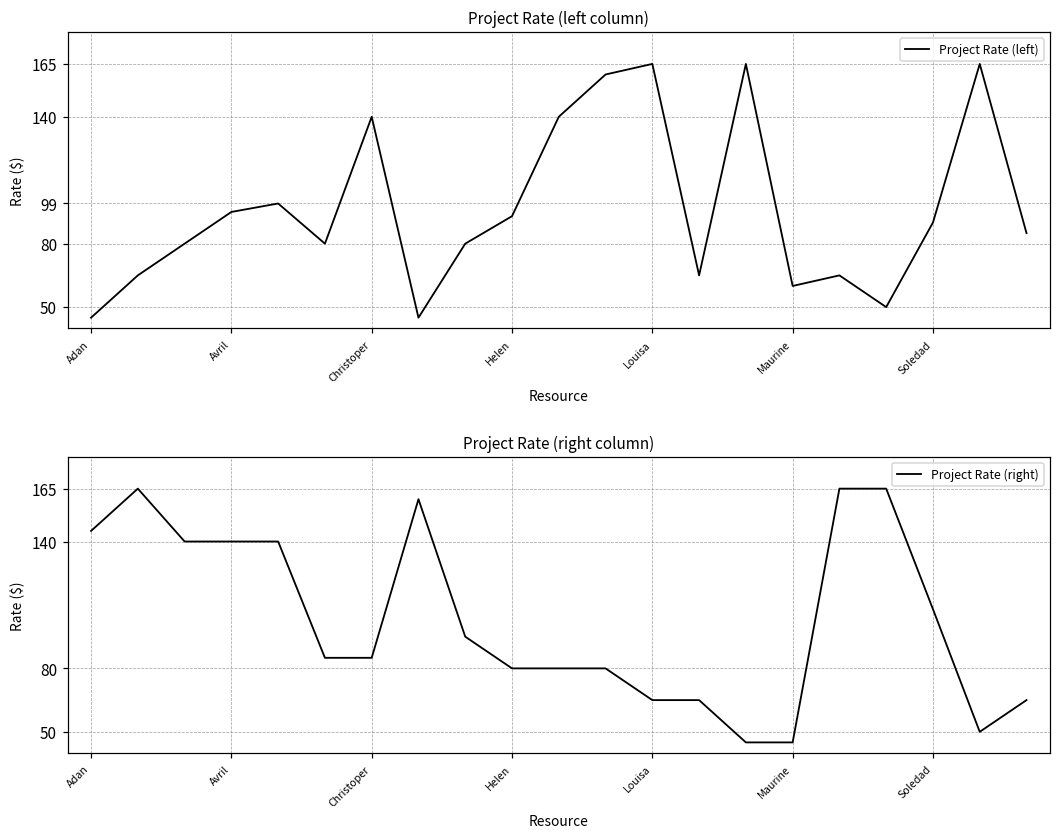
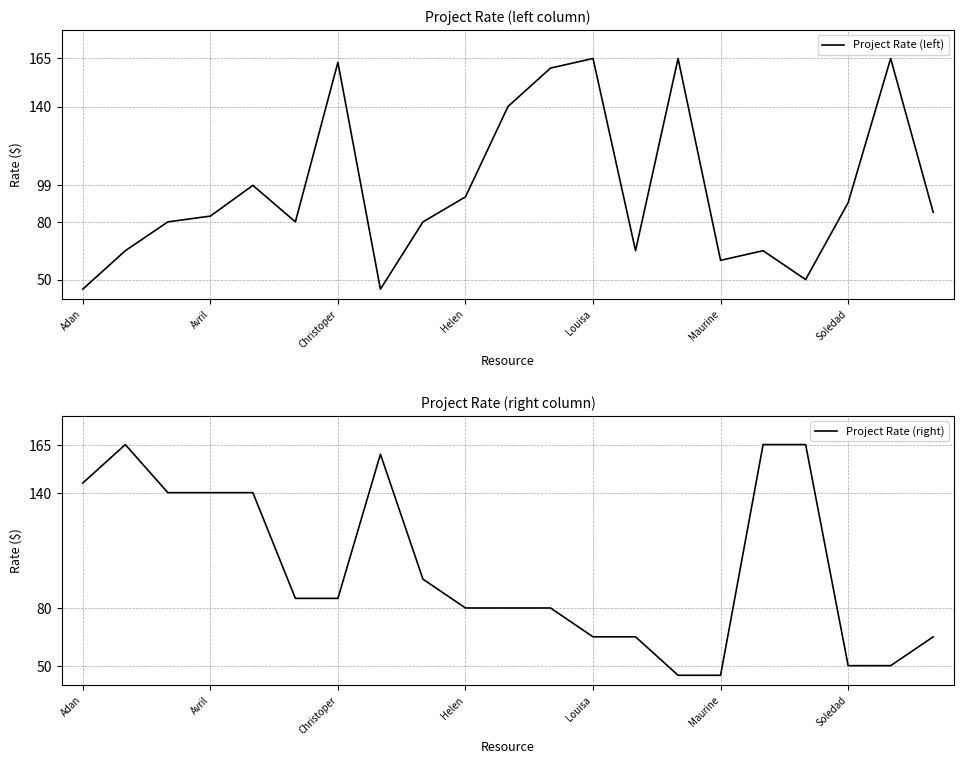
  {
    "Project Rate (left column)": {
      "Adan": 45,
-     "Avril": 95,
-     "Christoper": 140,
+     "Avril": 83,
+     "Christoper": 163,
      "Helen": 93,
      "Louisa": 165,
      "Maurine": 60,
      "Soledad": 90
    },
    "Project Rate (right column)": {
      "Adan": 145,
      "Avril": 140,
      "Christoper": 85,
      "Helen": 80,
      "Louisa": 65,
      "Maurine": 45,
-     "Soledad": 108
+     "Soledad": 50
    }
  }
